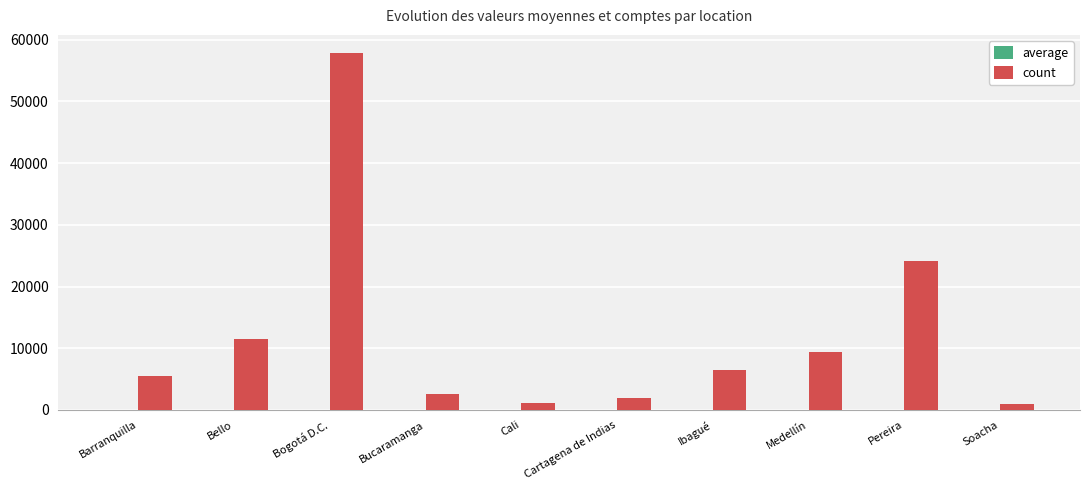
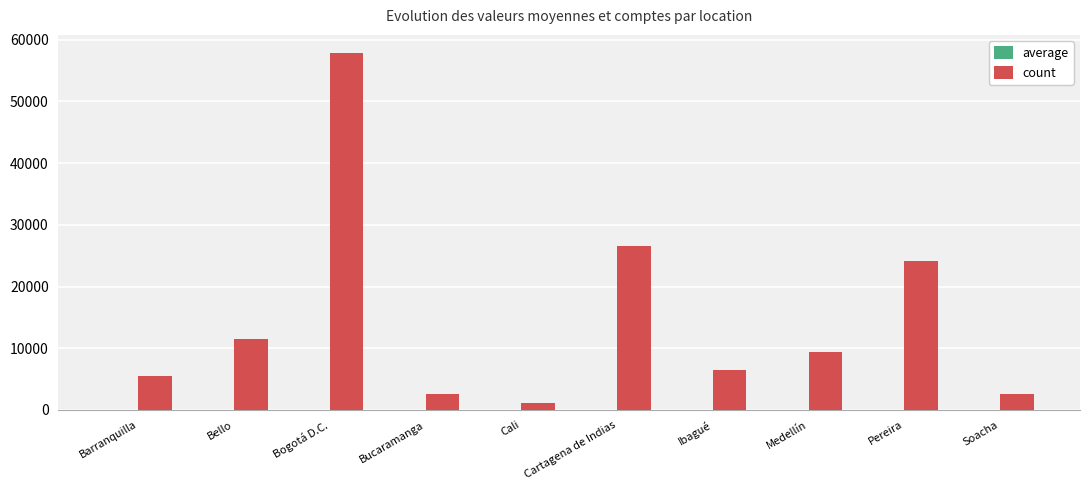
  {
    "count": {
      "Barranquilla": 6000,
      "Bello": 11000,
      "Bogotá D.C.": 58000,
      "Bucaramanga": 3000,
      "Cali": 1000,
-     "Cartagena de Indias": 2000,
+     "Cartagena de Indias": 26000,
      "Ibagué": 7000,
      "Medellín": 9000,
      "Pereira": 24000,
-     "Soacha": 1000
+     "Soacha": 3000
    }
  }
